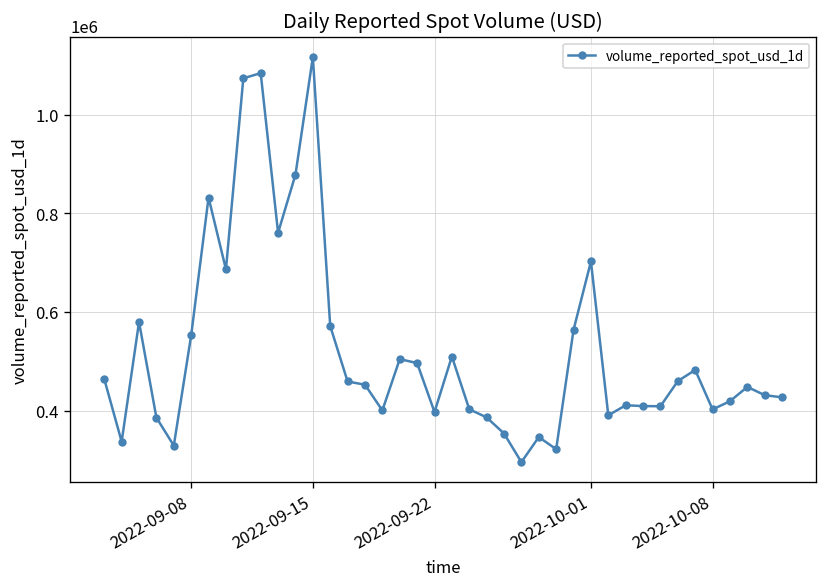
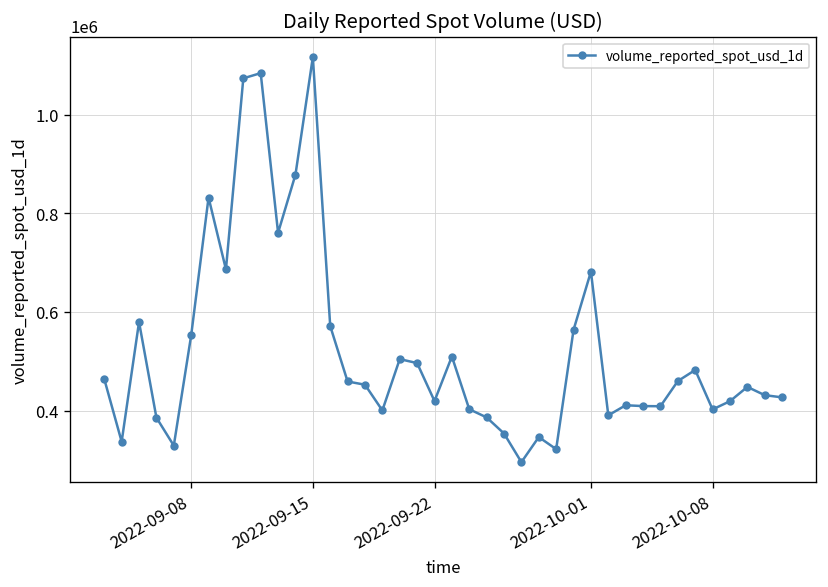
  {
    "2022-09-08": 550000,
    "2022-09-15": 1120000,
-   "2022-09-22": 400000,
-   "2022-10-01": 700000,
+   "2022-09-22": 420000,
+   "2022-10-01": 680000,
    "2022-10-08": 400000
  }
